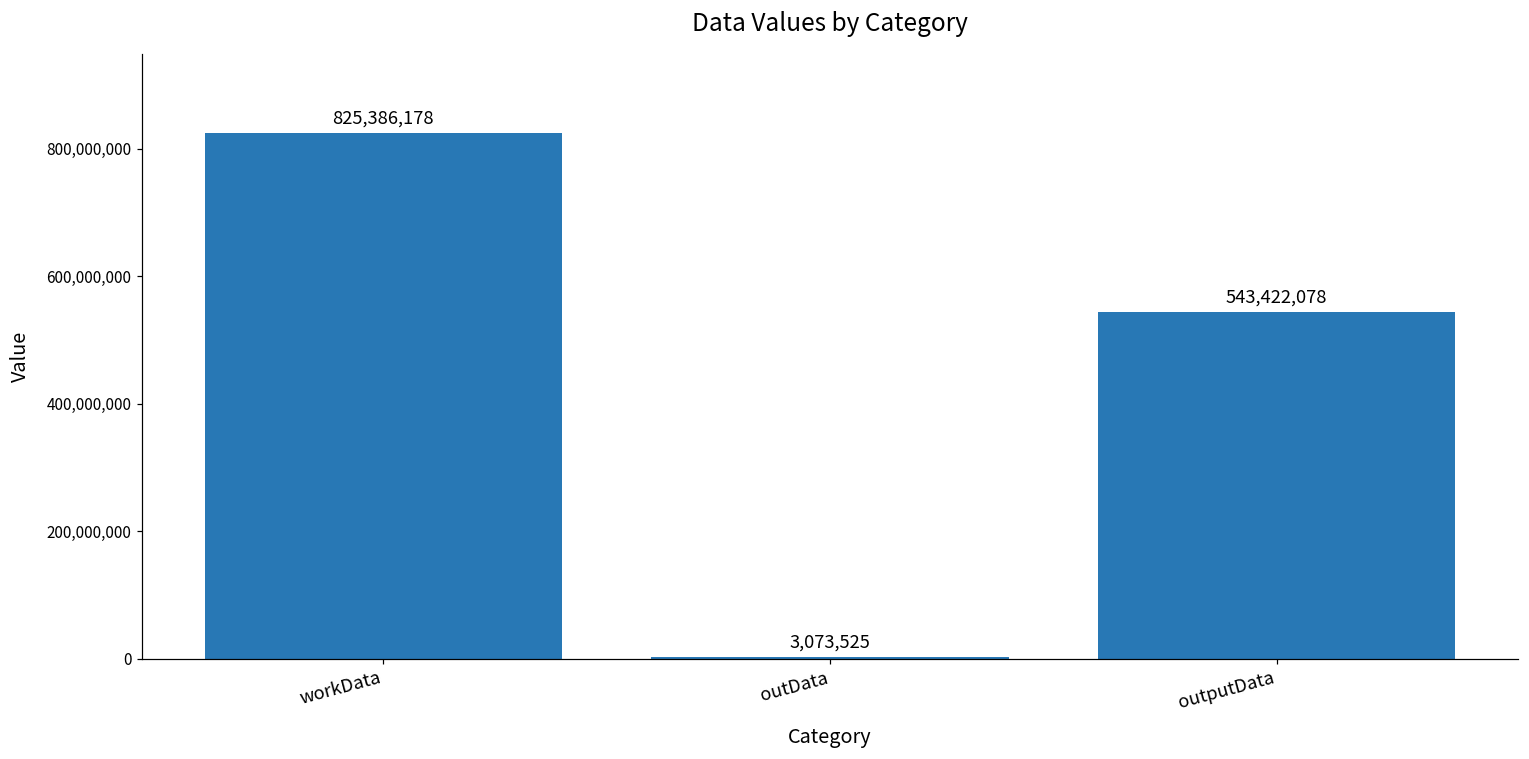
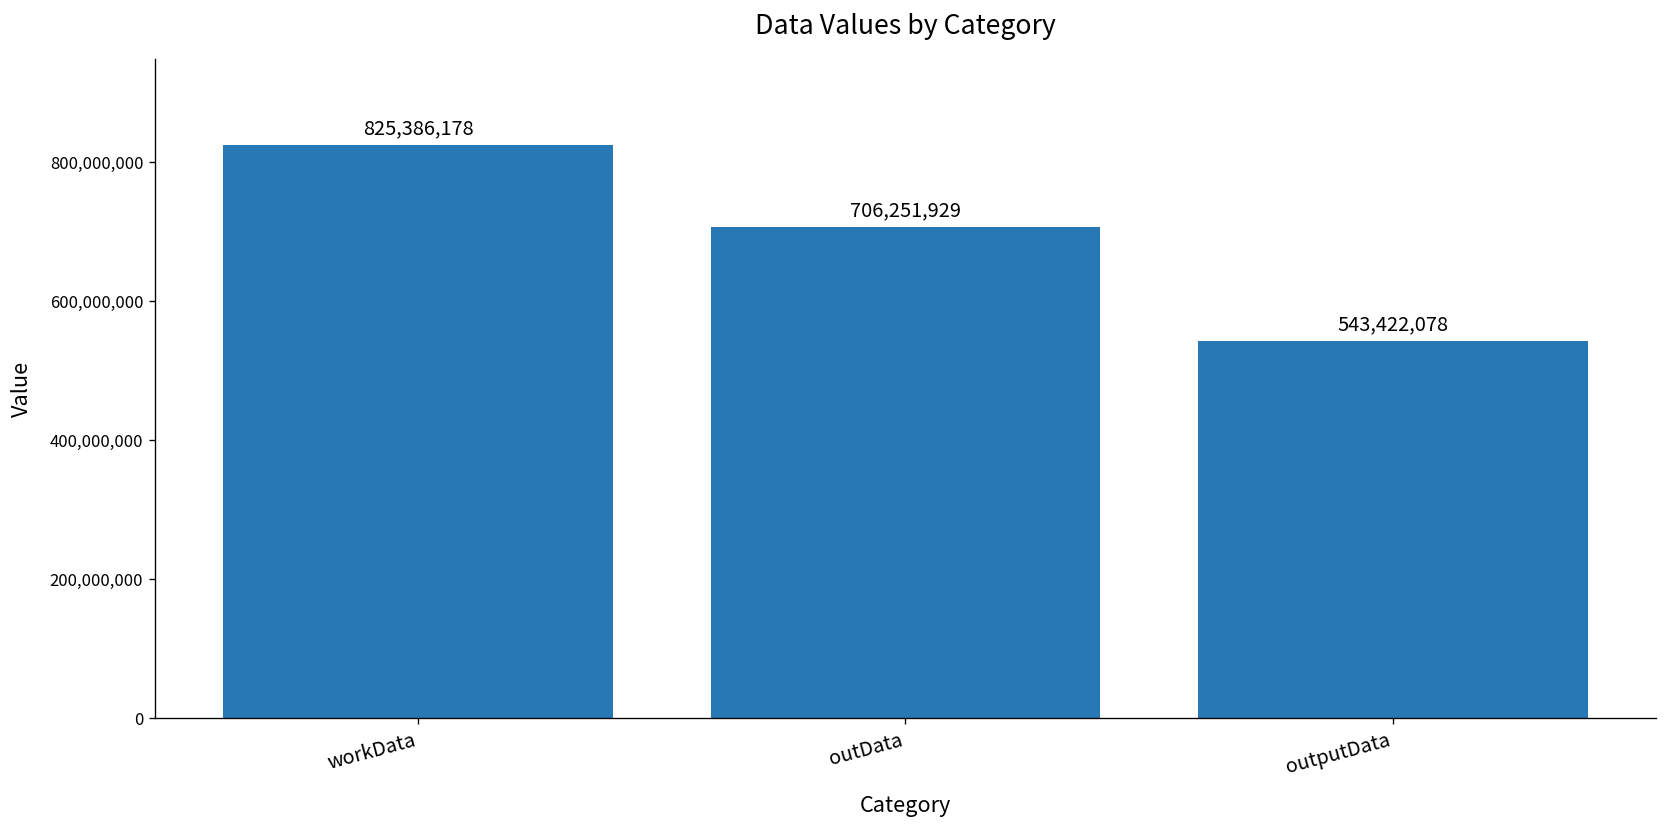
  {
    "workData": "825,386,178",
-   "outData": "3,073,525",
+   "outData": "706,251,929",
    "outputData": "543,422,078"
  }
